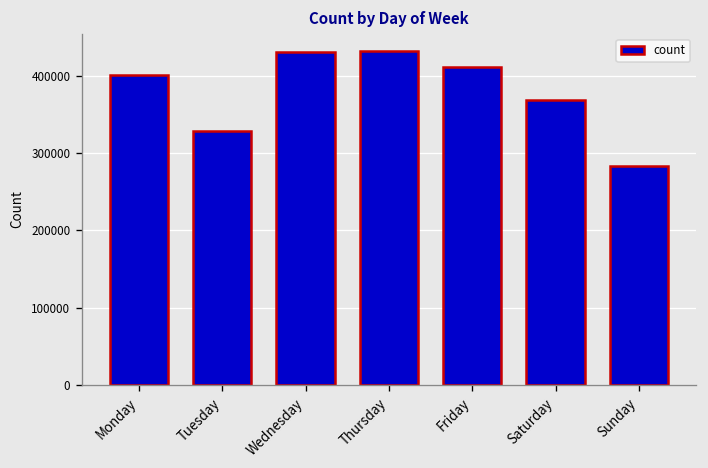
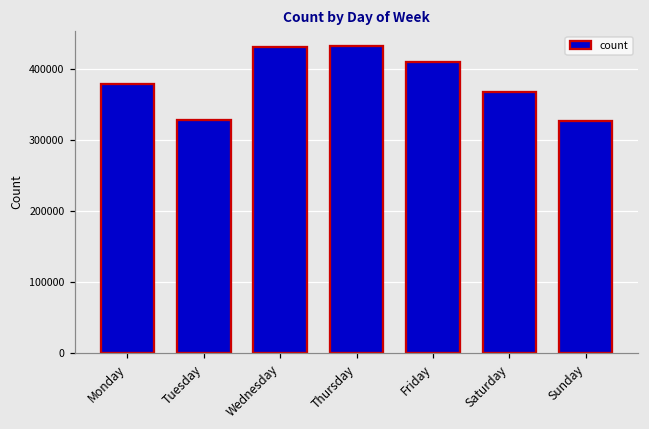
  {
-   "Monday": 400000,
+   "Monday": 380000,
    "Tuesday": 330000,
    "Wednesday": 430000,
    "Thursday": 430000,
    "Friday": 410000,
    "Saturday": 370000,
-   "Sunday": 280000
+   "Sunday": 330000
  }
